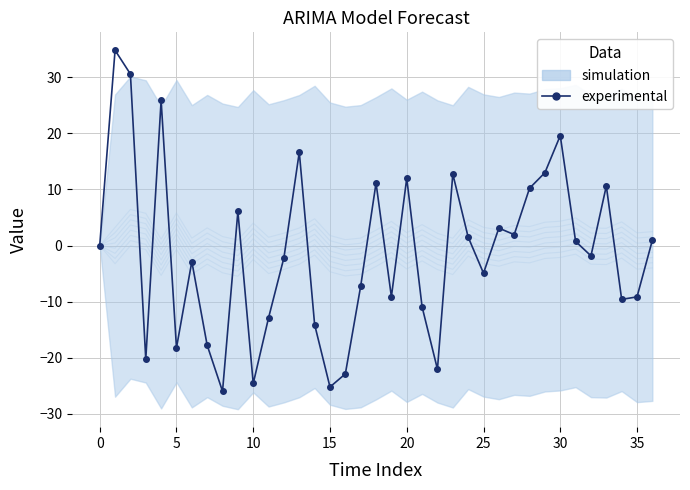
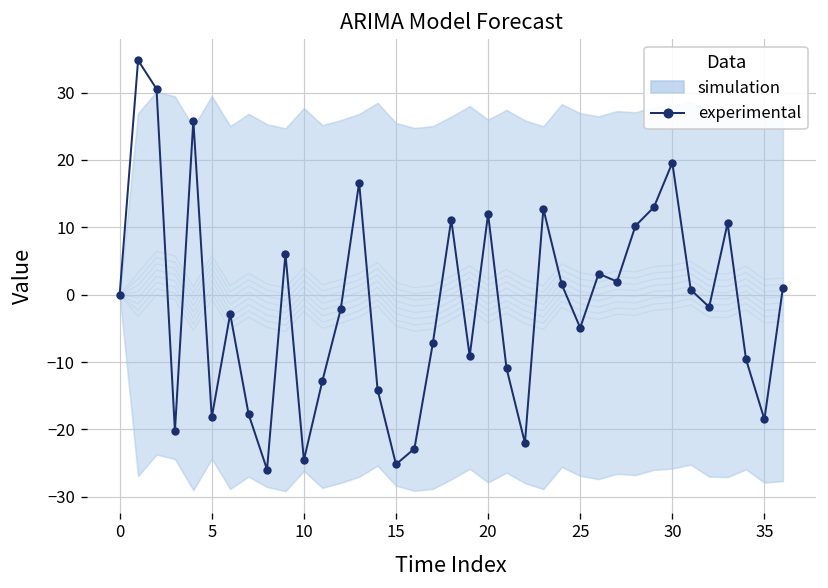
  {
    "experimental": {
      "5": -18,
      "10": -25,
      "15": -25,
      "20": 12,
      "25": -5,
      "30": 20,
-     "35": -9
+     "35": -19
    }
  }
